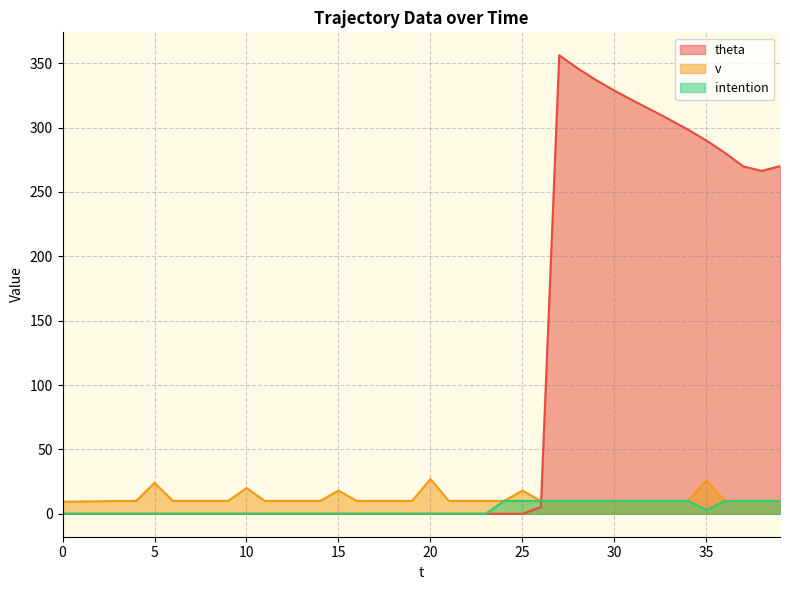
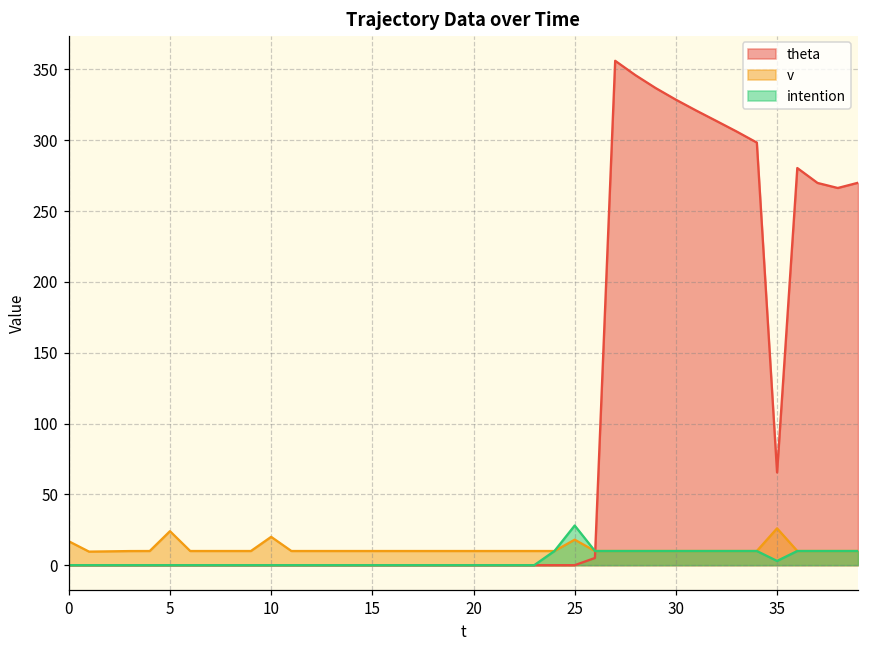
  {
    "theta": {
      "25": 0,
      "30": 329,
-     "35": 290
+     "35": 65
    },
    "v": {
-     "0": 9,
+     "0": 17,
      "5": 24,
      "10": 20,
-     "15": 18,
-     "20": 27,
+     "15": 10,
+     "20": 10,
      "25": 18,
      "35": 26
    },
    "intention": {
-     "25": 10,
+     "25": 28,
      "35": 3
    }
  }
